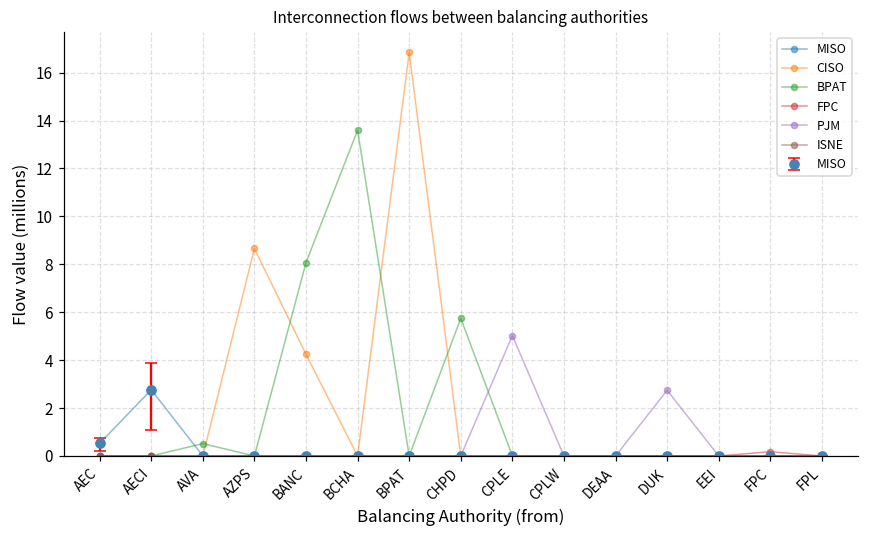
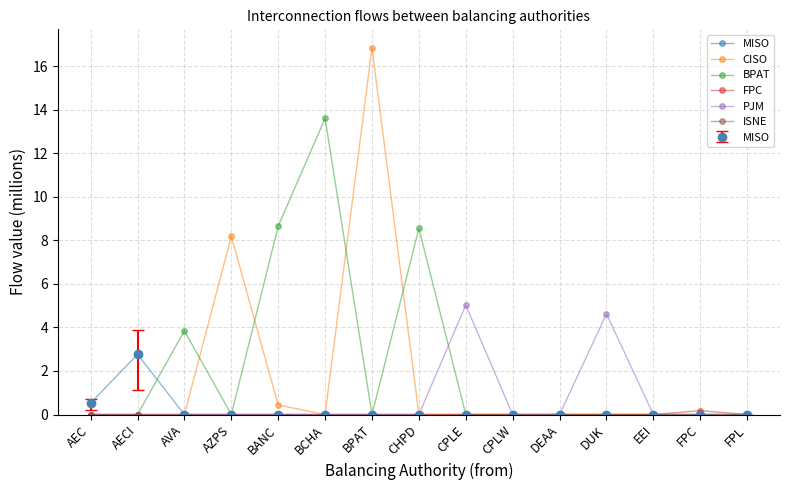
  {
    "CISO": {
-     "AZPS": 8.7,
-     "BANC": 4.2,
+     "AZPS": 8.2,
+     "BANC": 0.4,
      "BPAT": 16.8
    },
    "BPAT": {
-     "AVA": 0.5,
-     "BANC": 8.1,
+     "AVA": 3.8,
+     "BANC": 8.6,
      "BCHA": 13.6,
-     "CHPD": 5.7
+     "CHPD": 8.5
    },
    "FPC": {
      "FPC": 0.2
    },
    "PJM": {
      "CPLE": 5.0,
-     "DUK": 2.7
+     "DUK": 4.6
    }
  }
